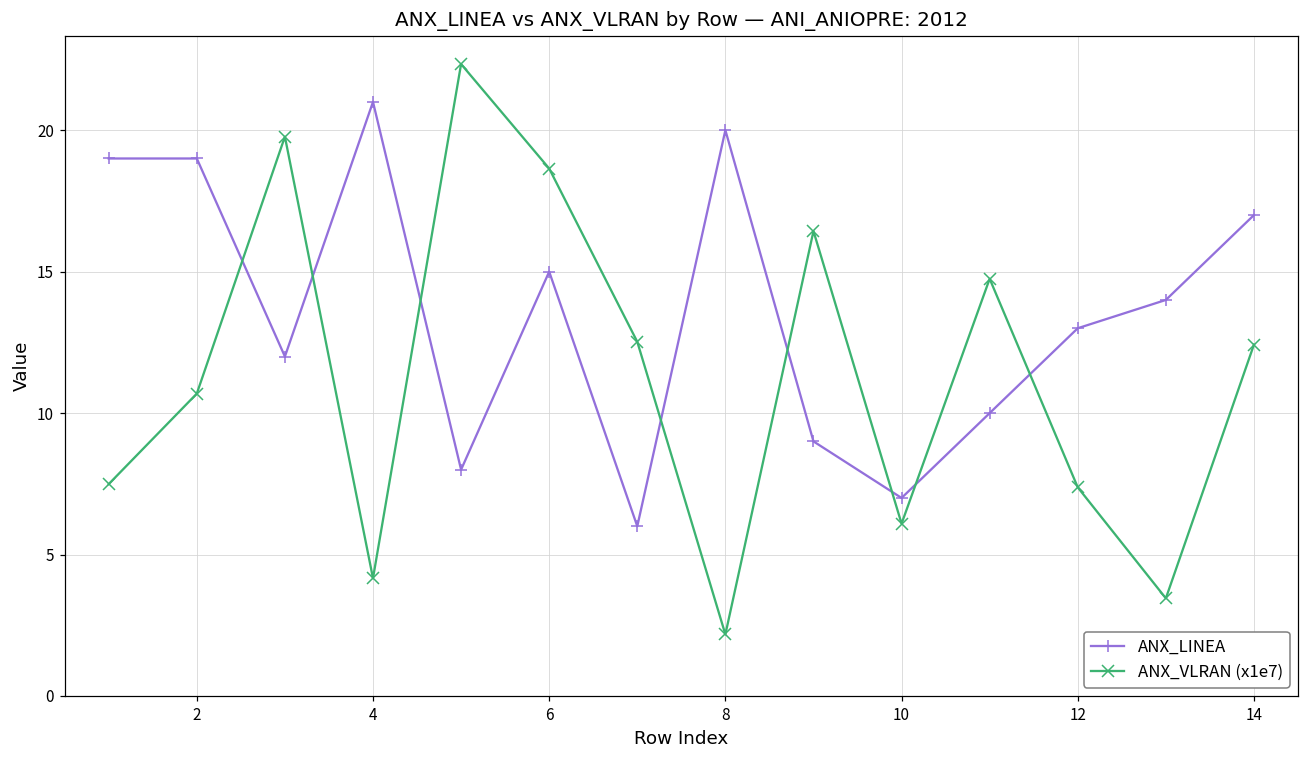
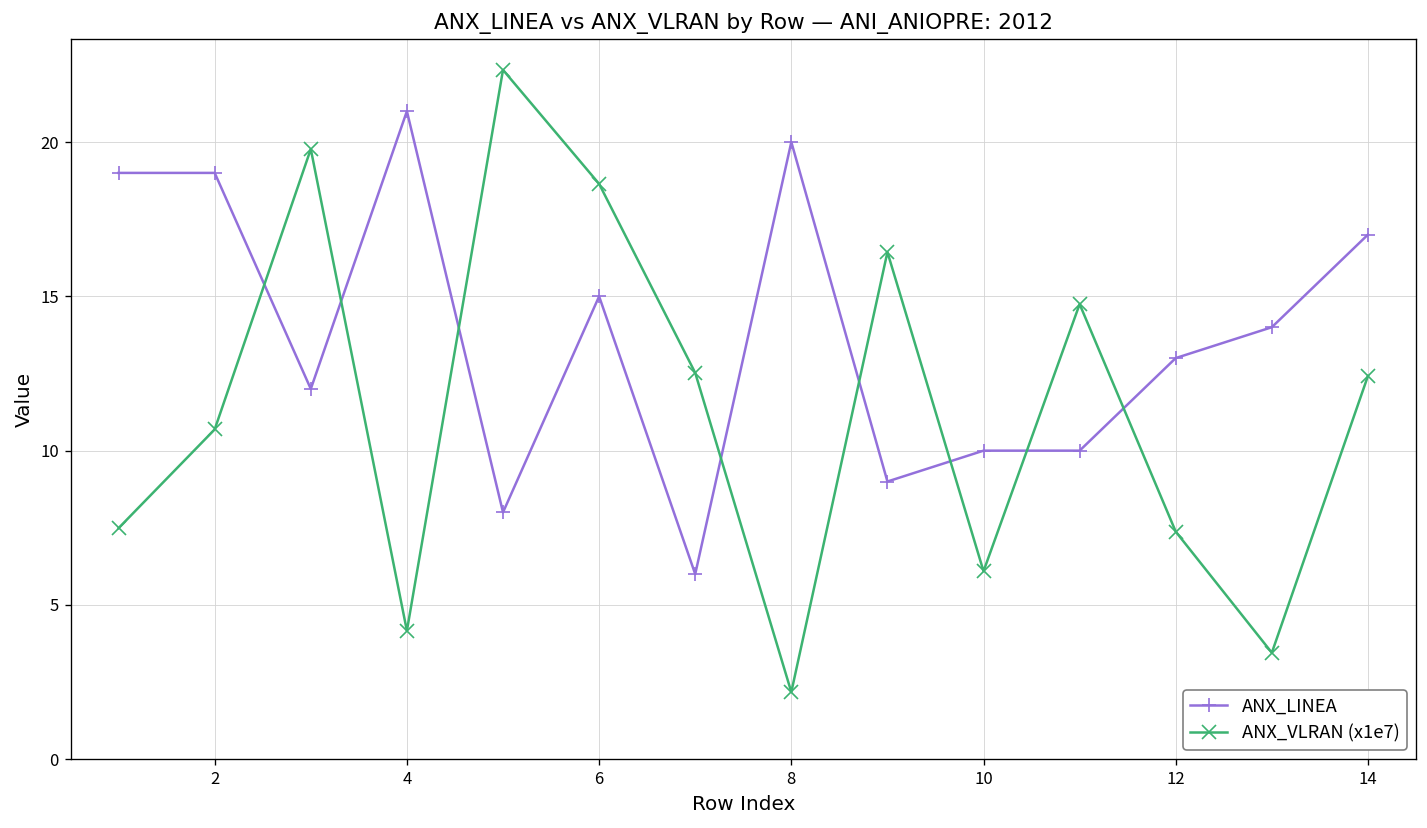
  {
    "ANX_LINEA": {
      "2": 19,
      "4": 21,
      "6": 15,
      "8": 20,
-     "10": 7,
+     "10": 10,
      "12": 13,
      "14": 17
    },
    "ANX_VLRAN (x1e7)": {
      "2": 10.7,
      "4": 4.2,
      "6": 18.6,
      "8": 2.2,
      "10": 6,
      "12": 7.4,
      "14": 12.4
    }
  }
